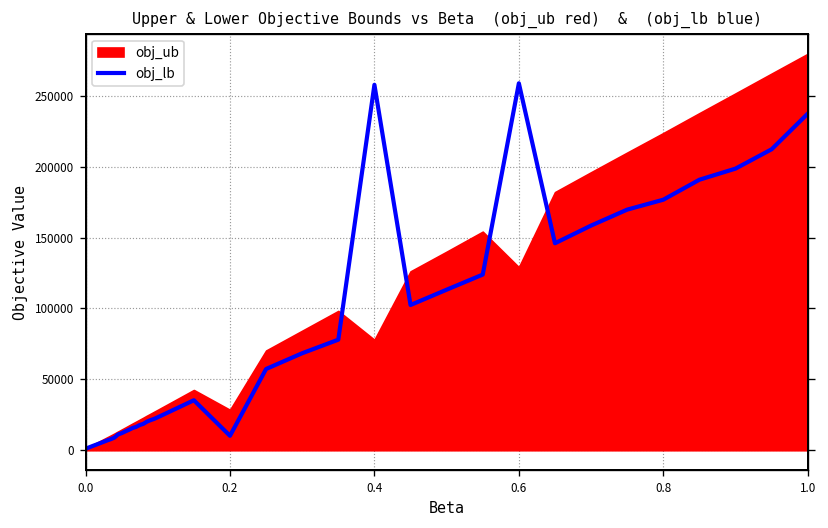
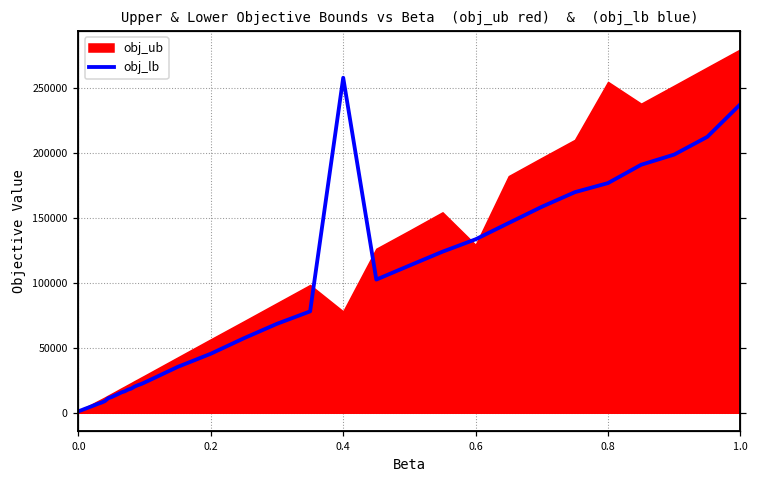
  {
    "obj_lb": {
-     "0.2": 10000,
+     "0.2": 45000,
      "0.4": 258000,
-     "0.6": 259000,
+     "0.6": 133000,
      "0.8": 177000,
      "1.0": 237000
    },
    "obj_ub": {
-     "0.2": 28000,
+     "0.2": 56000,
      "0.4": 78000,
      "0.6": 129000,
-     "0.8": 224000,
+     "0.8": 254000,
      "1.0": 280000
    }
  }
